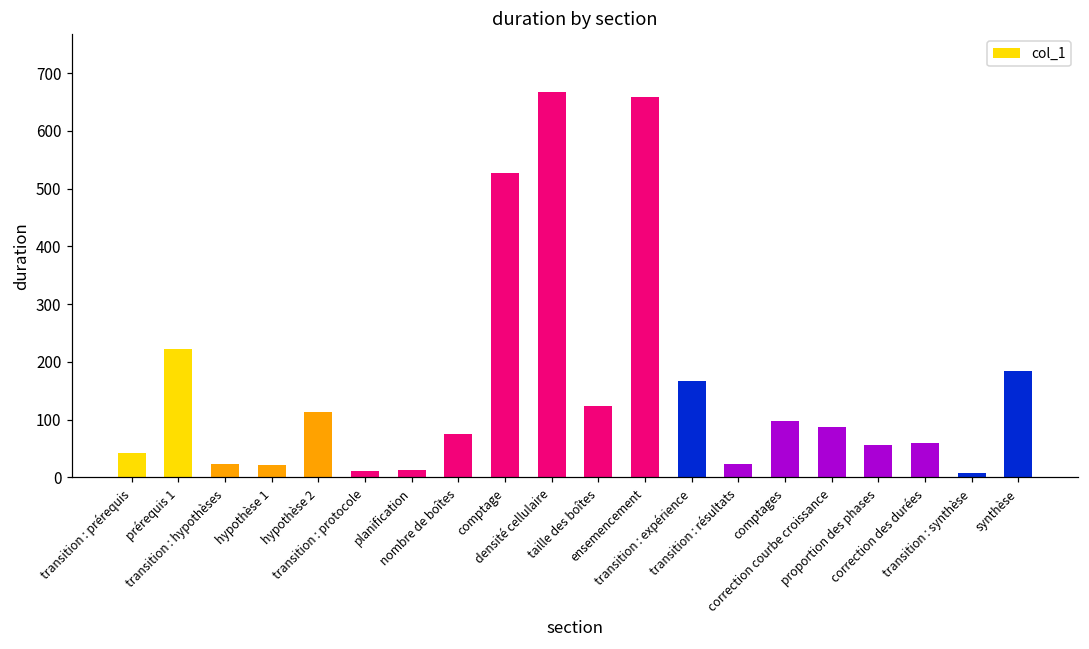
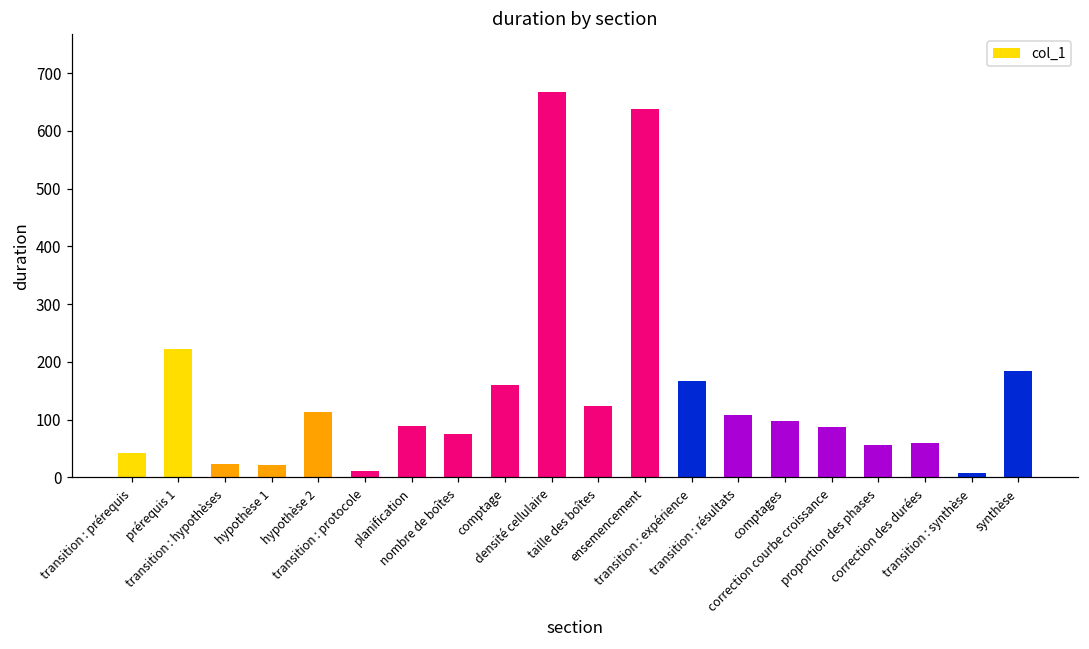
  {
    "transition : prérequis": 40,
    "prérequis 1": 220,
    "transition : hypothèses": 20,
    "hypothèse 1": 20,
    "hypothèse 2": 110,
    "transition : protocole": 10,
-   "planification": 10,
+   "planification": 90,
    "nombre de boîtes": 80,
-   "comptage": 530,
+   "comptage": 160,
    "densité cellulaire": 670,
    "taille des boîtes": 120,
-   "ensemencement": 660,
+   "ensemencement": 640,
    "transition : expérience": 170,
-   "transition : résultats": 20,
+   "transition : résultats": 110,
    "comptages": 100,
    "correction courbe croissance": 90,
    "proportion des phases": 60,
    "correction des durées": 60,
    "transition : synthèse": 10,
    "synthèse": 180
  }
